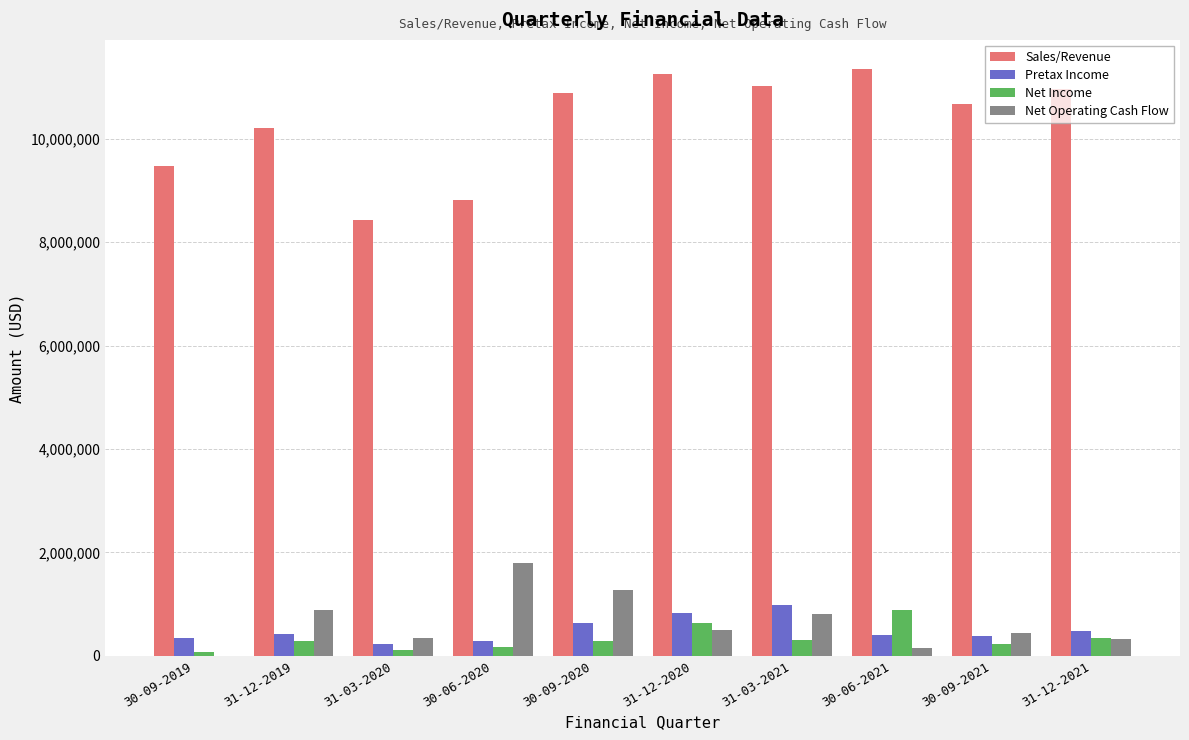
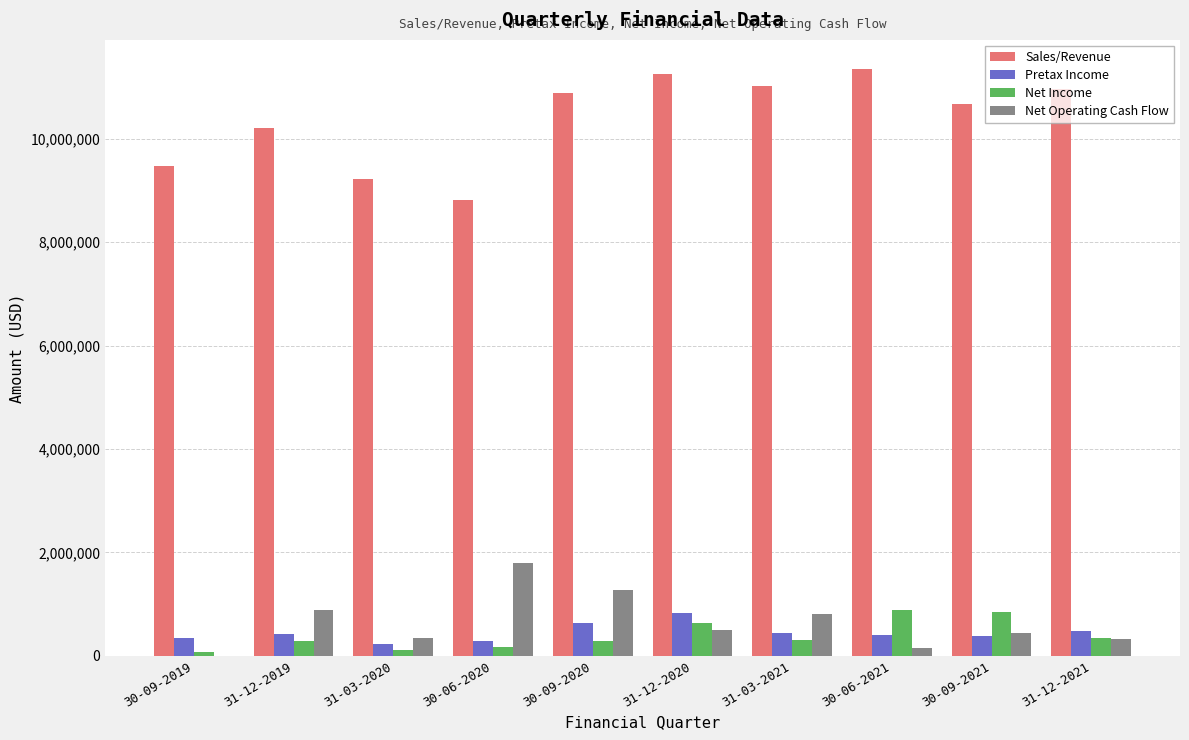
  {
    "Sales/Revenue": {
      "30-09-2019": "9,500,000",
      "31-12-2019": "10,200,000",
-     "31-03-2020": "8,400,000",
+     "31-03-2020": "9,200,000",
      "30-06-2020": "8,800,000",
      "30-09-2020": "10,900,000",
      "31-12-2020": "11,200,000",
      "31-03-2021": "11,000,000",
      "30-06-2021": "11,300,000",
      "30-09-2021": "10,700,000"
    },
    "Pretax Income": {
      "30-09-2019": "400,000",
      "31-12-2019": "400,000",
      "31-03-2020": "200,000",
      "30-06-2020": "300,000",
      "30-09-2020": "600,000",
      "31-12-2020": "800,000",
-     "31-03-2021": "1,000,000",
+     "31-03-2021": "400,000",
      "30-06-2021": "400,000",
      "30-09-2021": "400,000",
      "31-12-2021": "500,000"
    },
    "Net Income": {
      "30-09-2019": "100,000",
      "31-12-2019": "300,000",
      "31-03-2020": "100,000",
      "30-06-2020": "200,000",
      "30-09-2020": "300,000",
      "31-12-2020": "600,000",
      "31-03-2021": "300,000",
      "30-06-2021": "900,000",
-     "30-09-2021": "200,000",
+     "30-09-2021": "800,000",
      "31-12-2021": "300,000"
    },
    "Net Operating Cash Flow": {
      "30-09-2019": "0",
      "31-12-2019": "900,000",
      "31-03-2020": "300,000",
      "30-06-2020": "1,800,000",
      "30-09-2020": "1,300,000",
      "31-12-2020": "500,000",
      "31-03-2021": "800,000",
      "30-06-2021": "200,000",
      "30-09-2021": "400,000",
      "31-12-2021": "300,000"
    }
  }
